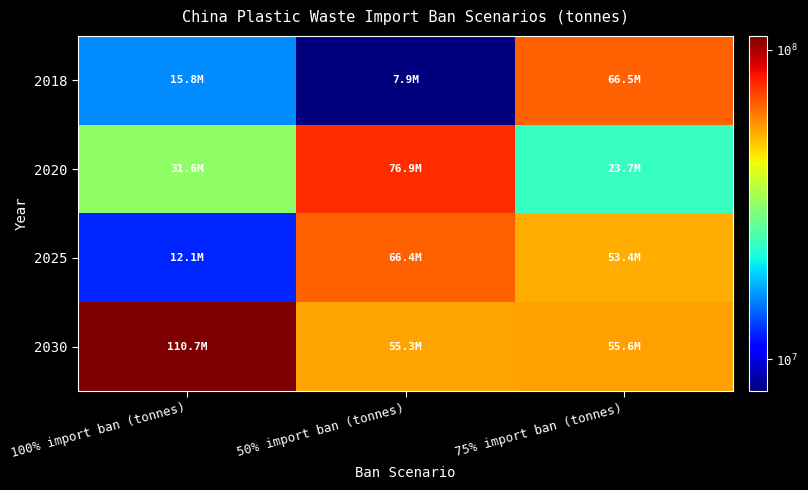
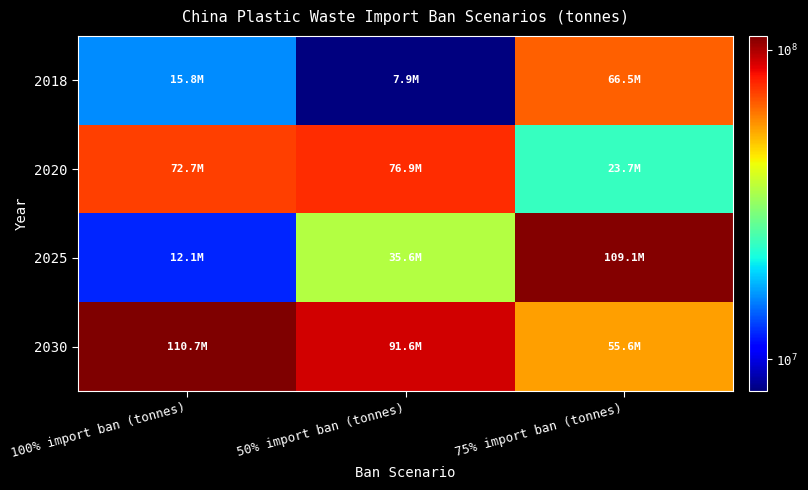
  {
    "2018": {
      "100% import ban (tonnes)": "15.8M",
      "50% import ban (tonnes)": "7.9M",
      "75% import ban (tonnes)": "66.5M"
    },
    "2020": {
-     "100% import ban (tonnes)": "31.6M",
+     "100% import ban (tonnes)": "72.7M",
      "50% import ban (tonnes)": "76.9M",
      "75% import ban (tonnes)": "23.7M"
    },
    "2025": {
      "100% import ban (tonnes)": "12.1M",
-     "50% import ban (tonnes)": "66.4M",
-     "75% import ban (tonnes)": "53.4M"
+     "50% import ban (tonnes)": "35.6M",
+     "75% import ban (tonnes)": "109.1M"
    },
    "2030": {
      "100% import ban (tonnes)": "110.7M",
-     "50% import ban (tonnes)": "55.3M",
+     "50% import ban (tonnes)": "91.6M",
      "75% import ban (tonnes)": "55.6M"
    }
  }
